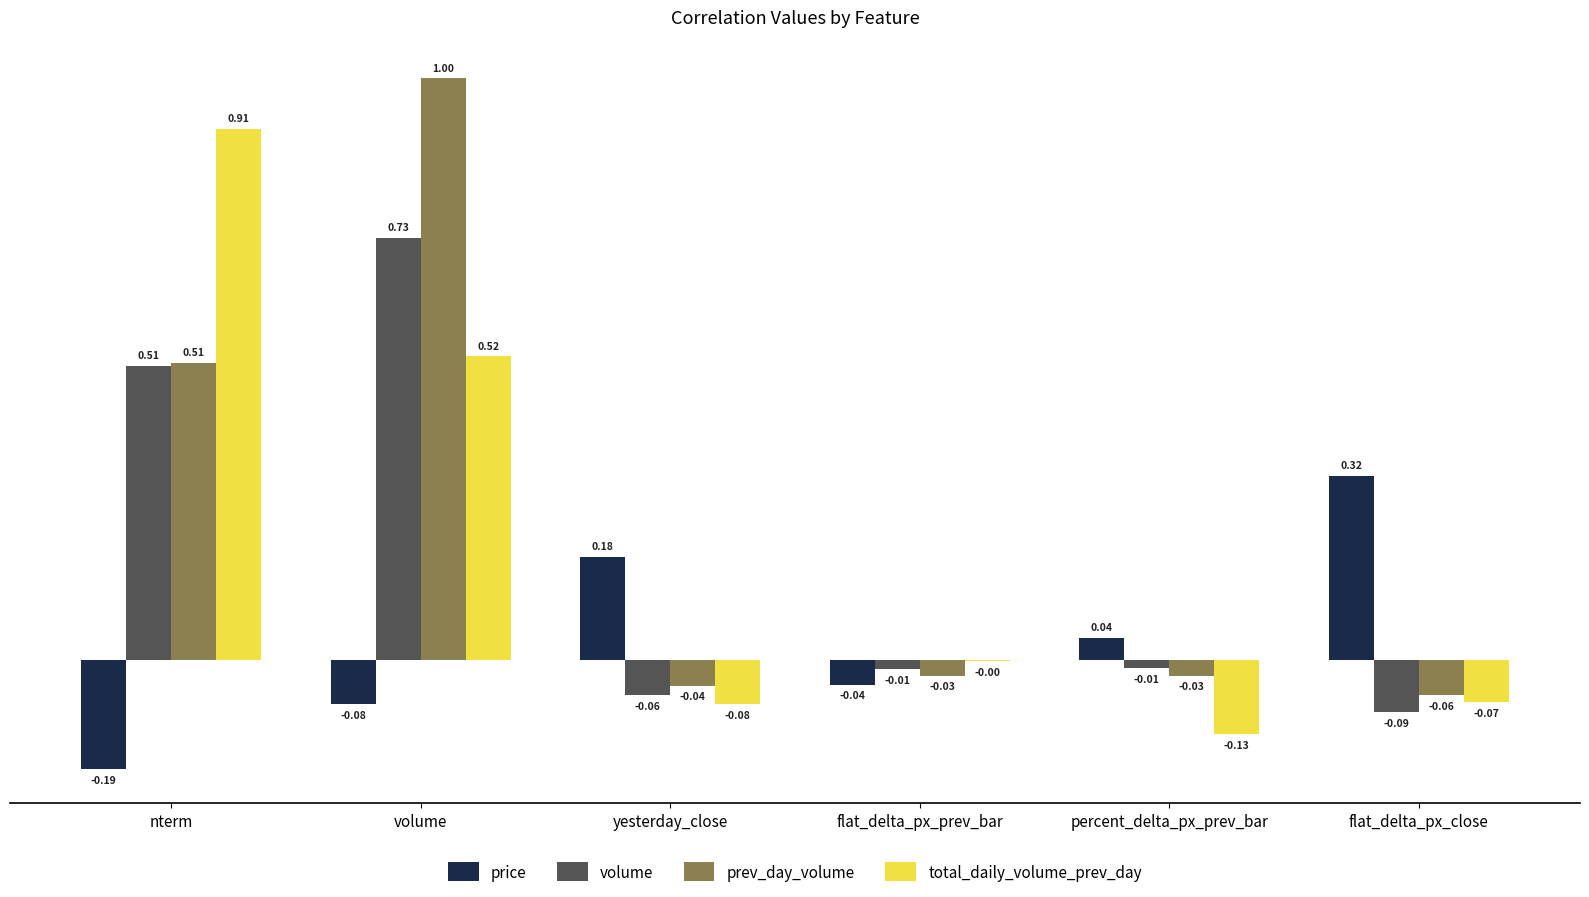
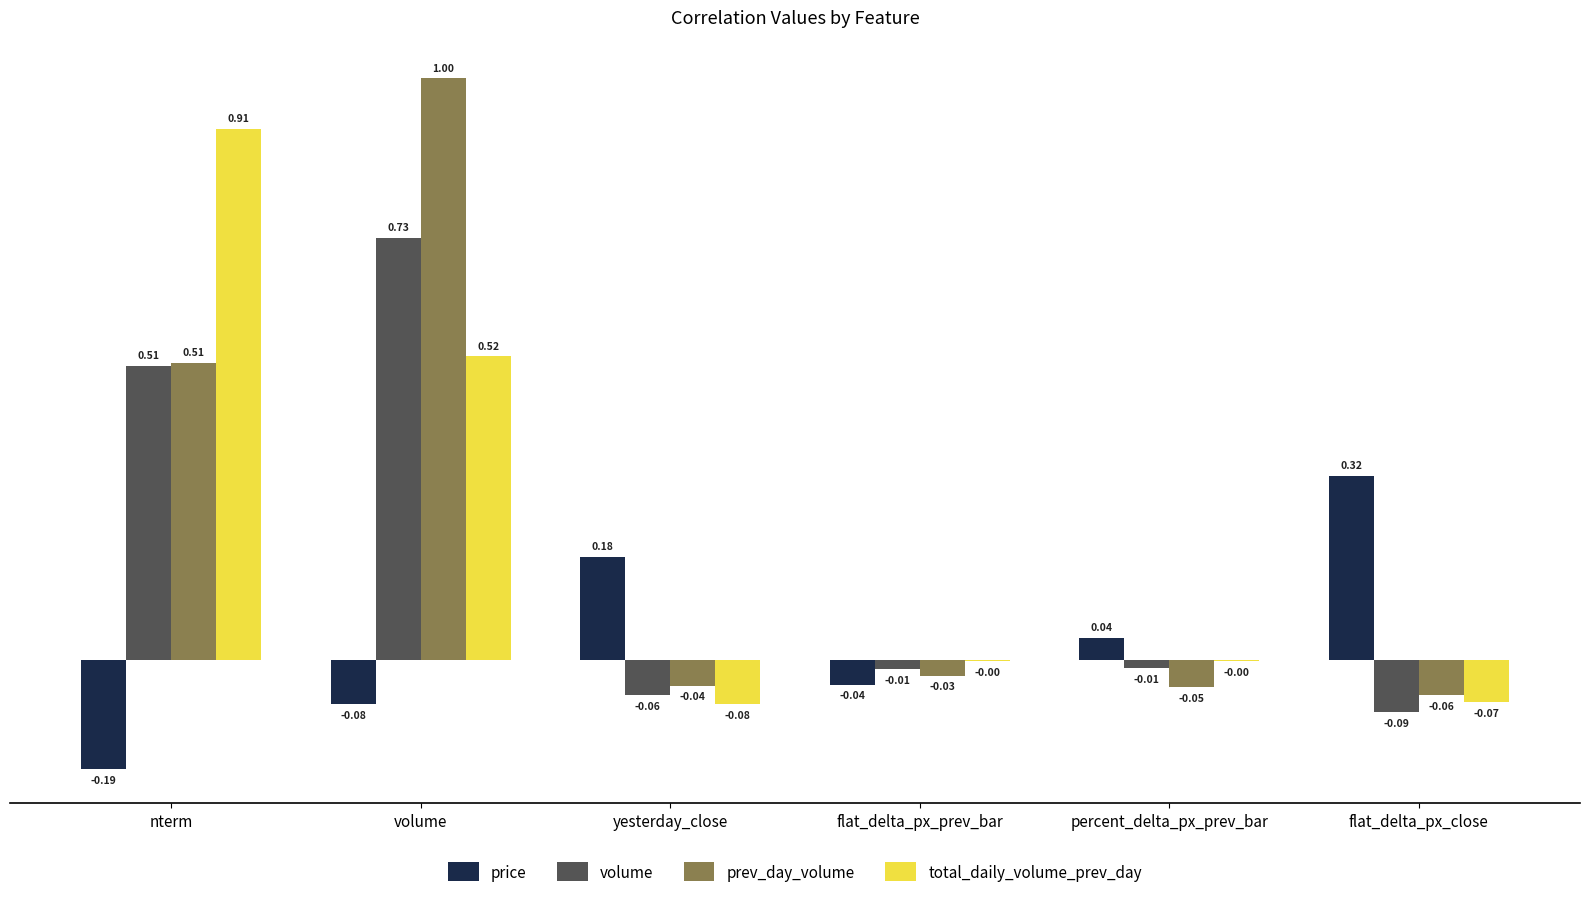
  {
    "price": {
      "nterm": -0.19,
      "volume": -0.08,
      "yesterday_close": 0.18,
      "flat_delta_px_prev_bar": -0.04,
      "percent_delta_px_prev_bar": 0.04,
      "flat_delta_px_close": 0.32
    },
    "volume": {
      "nterm": 0.51,
      "volume": 0.73,
      "yesterday_close": -0.06,
      "flat_delta_px_prev_bar": -0.01,
      "percent_delta_px_prev_bar": -0.01,
      "flat_delta_px_close": -0.09
    },
    "prev_day_volume": {
      "nterm": 0.51,
      "volume": 1.00,
      "yesterday_close": -0.04,
      "flat_delta_px_prev_bar": -0.03,
-     "percent_delta_px_prev_bar": -0.03,
+     "percent_delta_px_prev_bar": -0.05,
      "flat_delta_px_close": -0.06
    },
    "total_daily_volume_prev_day": {
      "nterm": 0.91,
      "volume": 0.52,
      "yesterday_close": -0.08,
      "flat_delta_px_prev_bar": -0.00,
-     "percent_delta_px_prev_bar": -0.13,
+     "percent_delta_px_prev_bar": -0.00,
      "flat_delta_px_close": -0.07
    }
  }
